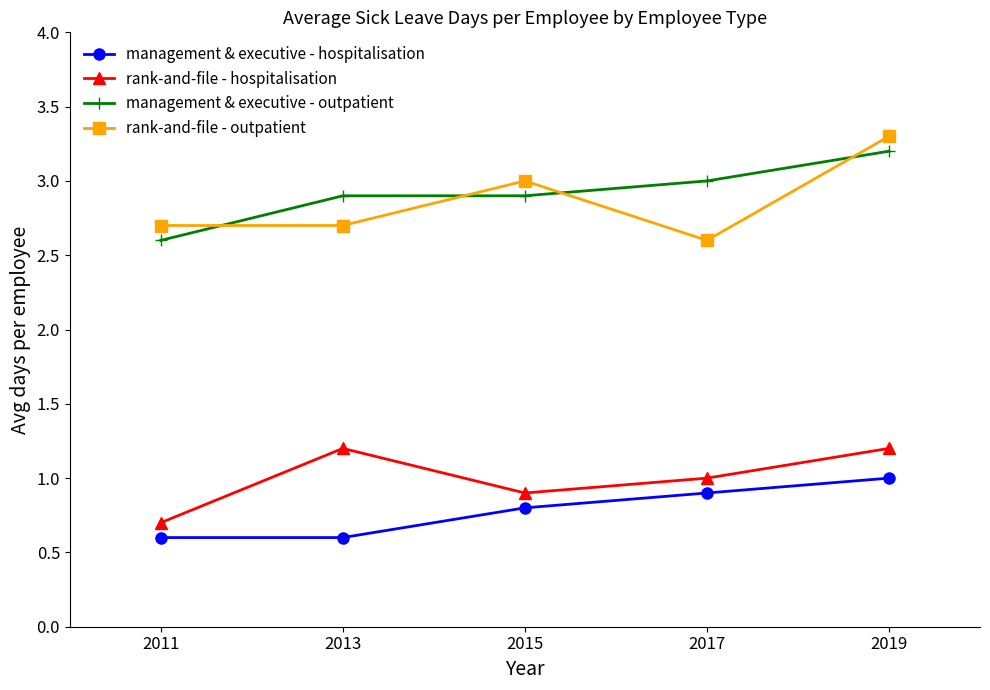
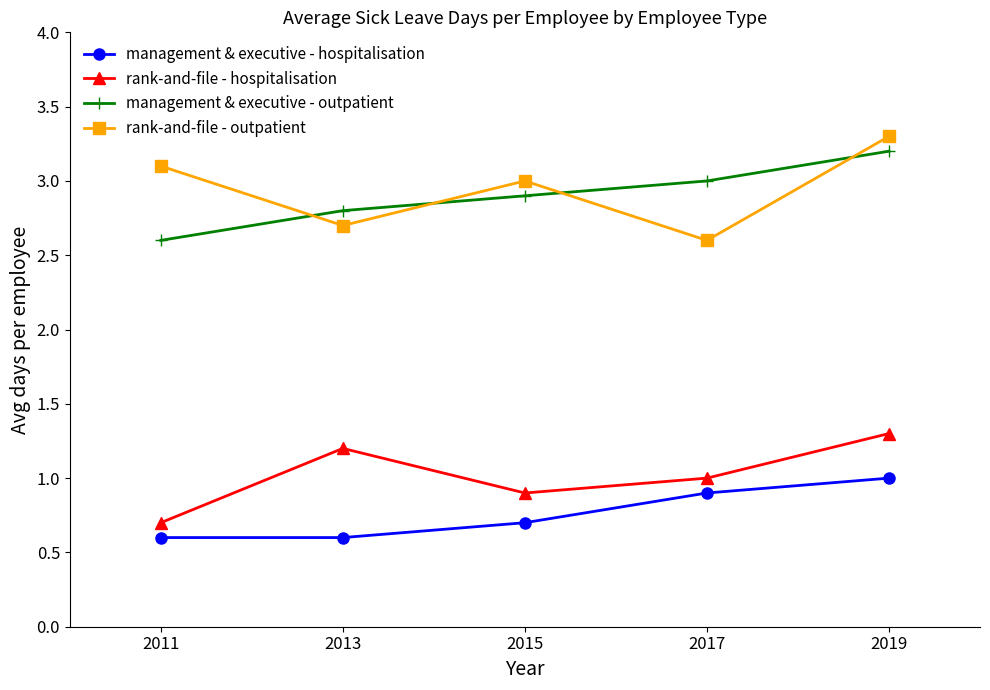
  {
    "management & executive - hospitalisation": {
      "2011": 0.6,
      "2013": 0.6,
-     "2015": 0.8,
+     "2015": 0.7,
      "2017": 0.9,
      "2019": 1.0
    },
    "rank-and-file - hospitalisation": {
      "2011": 0.7,
      "2013": 1.2,
      "2015": 0.9,
      "2017": 1.0,
-     "2019": 1.2
+     "2019": 1.3
    },
    "management & executive - outpatient": {
      "2011": 2.6,
-     "2013": 2.9,
+     "2013": 2.8,
      "2015": 2.9,
      "2017": 3.0,
      "2019": 3.2
    },
    "rank-and-file - outpatient": {
-     "2011": 2.7,
+     "2011": 3.1,
      "2013": 2.7,
      "2015": 3.0,
      "2017": 2.6,
      "2019": 3.3
    }
  }
